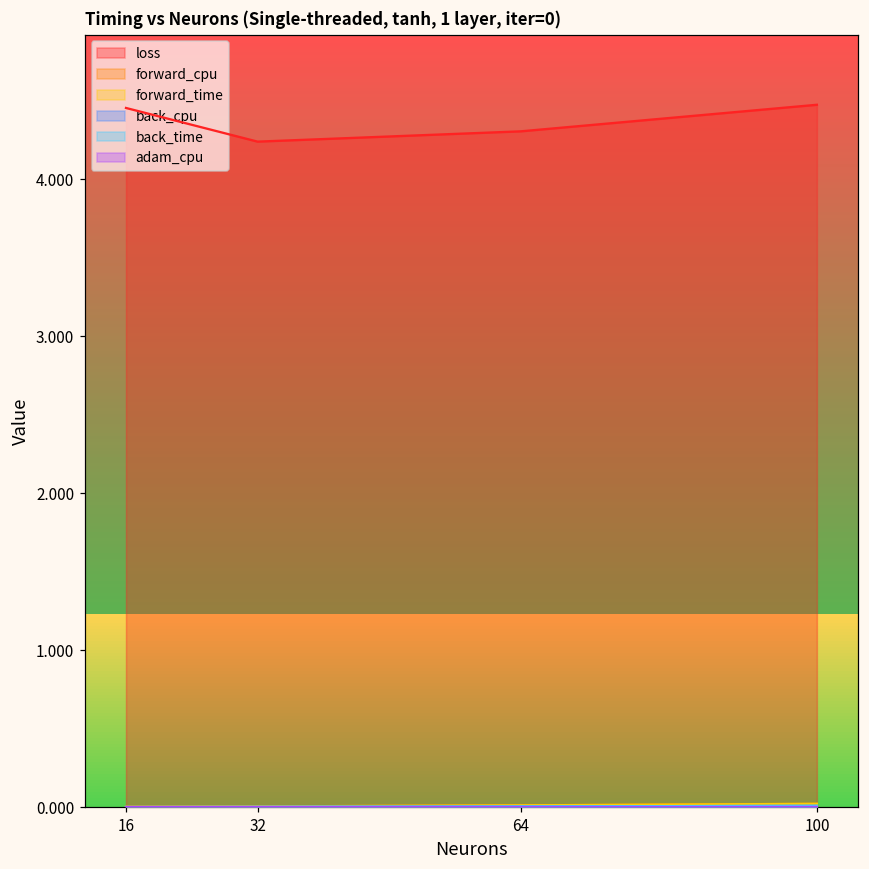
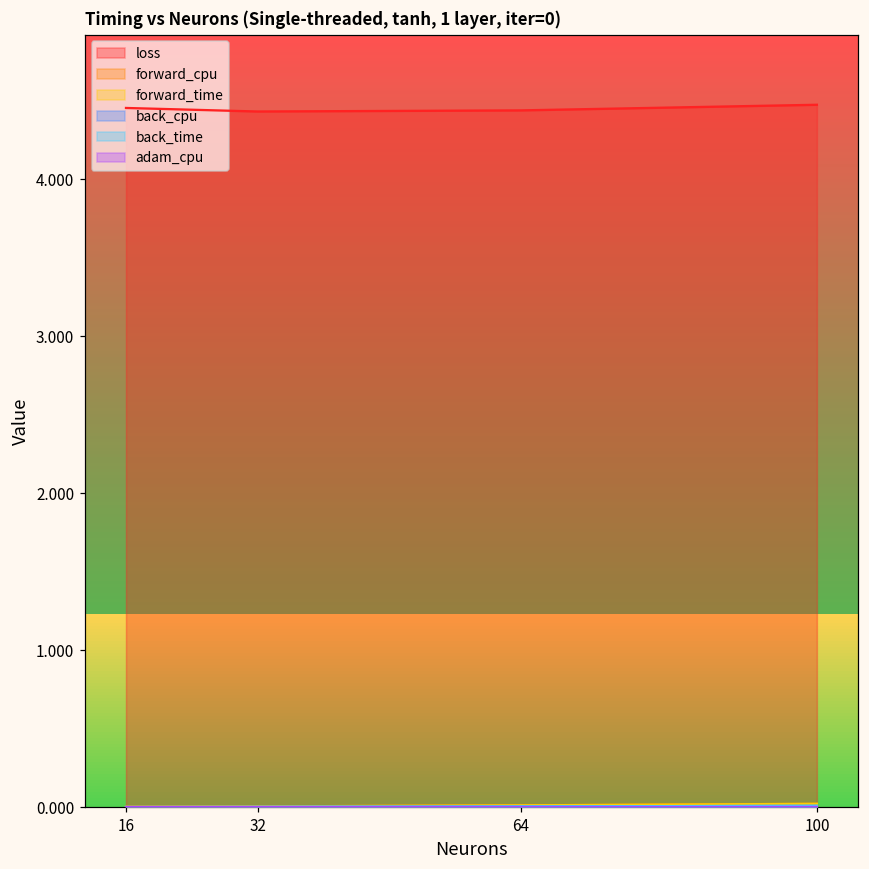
  {
    "loss": {
-     "32": 4.24,
-     "64": 4.30,
+     "32": 4.43,
+     "64": 4.44,
      "100": 4.47
    }
  }
